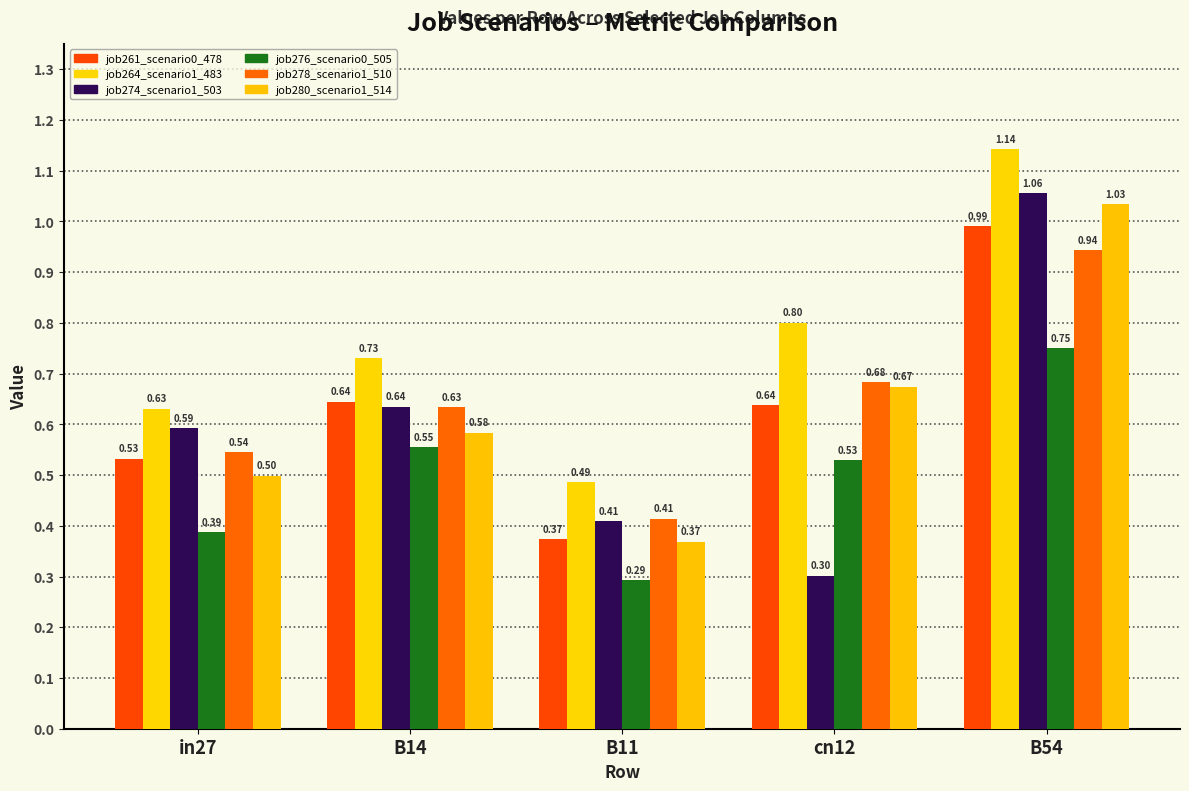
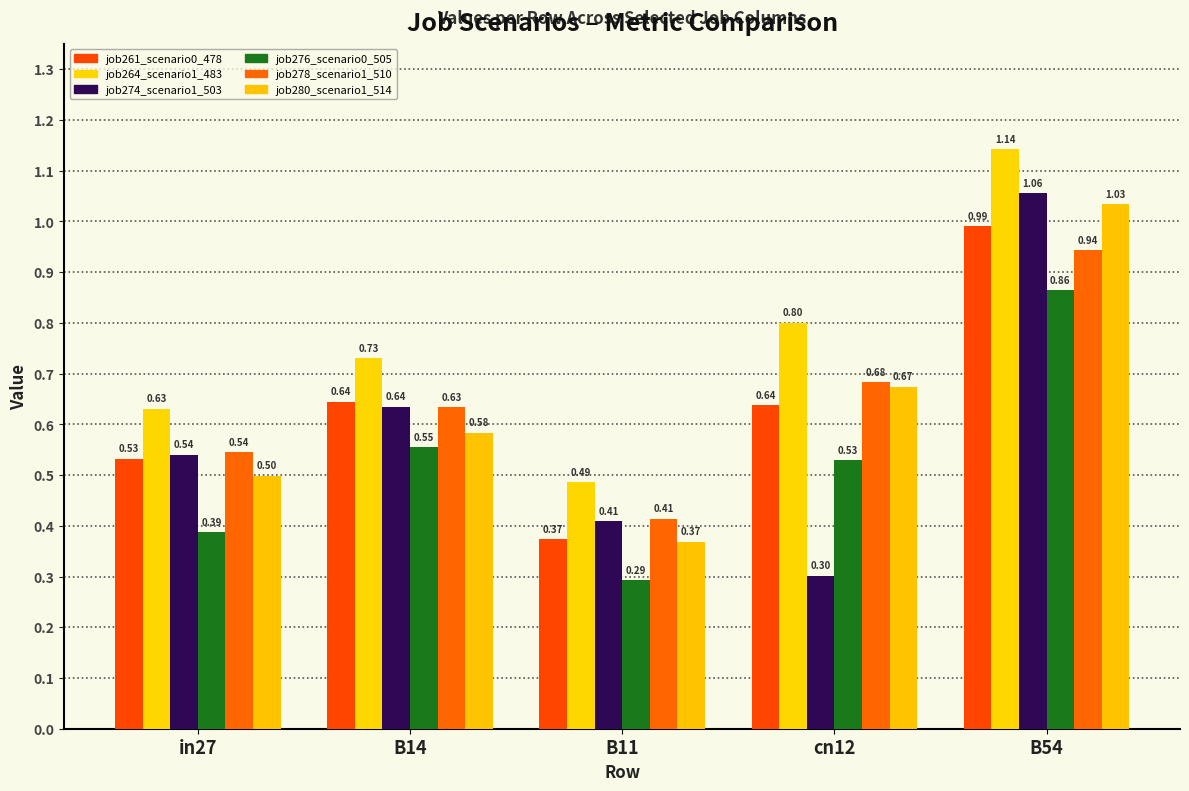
  {
    "job274_scenario1_503": {
-     "in27": 0.59,
+     "in27": 0.54,
      "B14": 0.64,
      "B11": 0.41,
      "cn12": 0.30,
      "B54": 1.06
    },
    "job276_scenario0_505": {
      "in27": 0.39,
      "B14": 0.55,
      "B11": 0.29,
      "cn12": 0.53,
-     "B54": 0.75
+     "B54": 0.86
    }
  }
